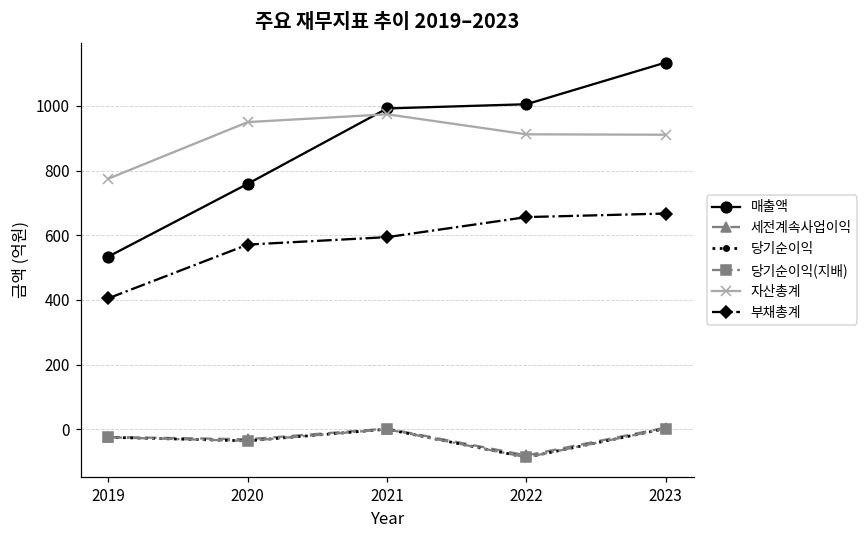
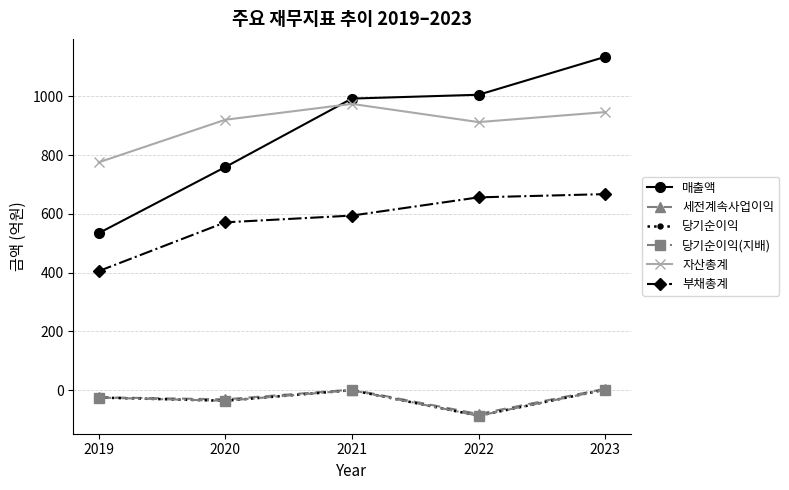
  {
    "자산총계": {
      "2019": 780,
-     "2020": 950,
+     "2020": 920,
      "2021": 970,
      "2022": 910,
-     "2023": 910
+     "2023": 950
    }
  }
